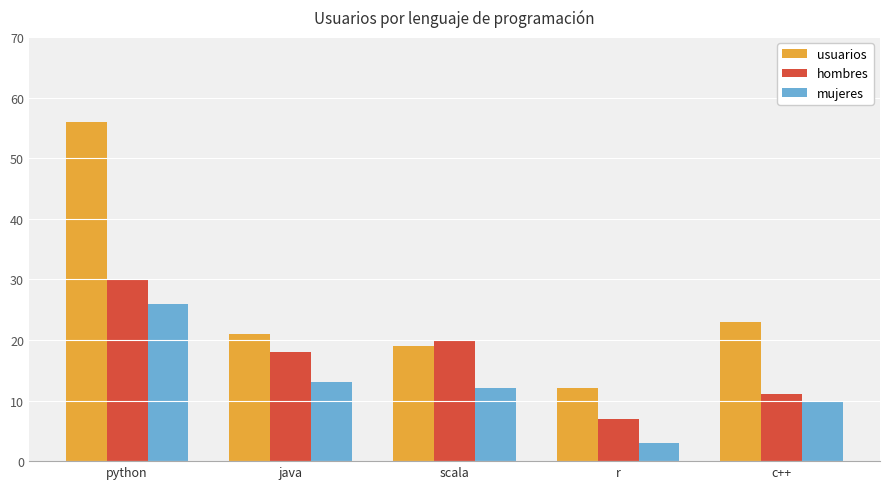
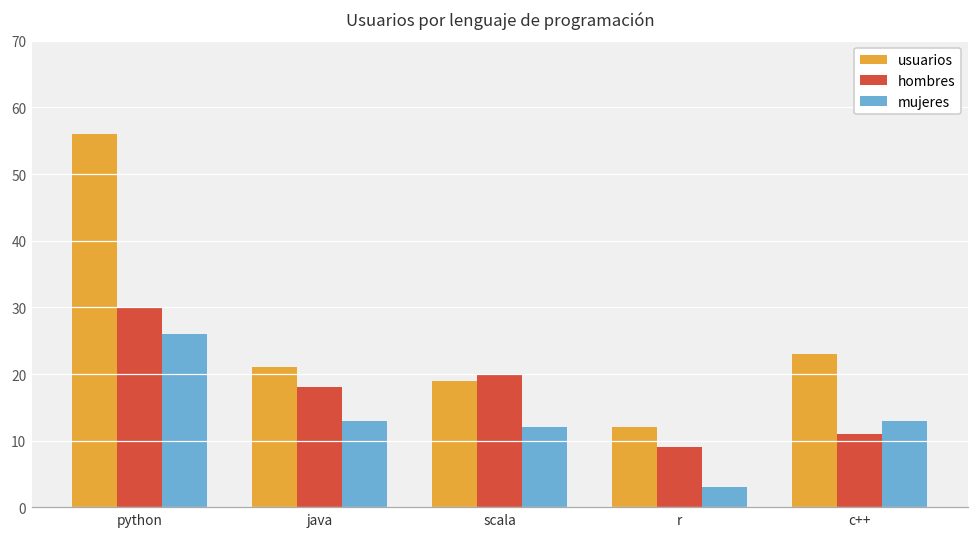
  {
    "usuarios": {
      "python": 56,
      "java": 21,
      "scala": 19,
      "r": 12,
      "c++": 23
    },
    "hombres": {
      "python": 30,
      "java": 18,
      "scala": 20,
-     "r": 7,
+     "r": 9,
      "c++": 11
    },
    "mujeres": {
      "python": 26,
      "java": 13,
      "scala": 12,
      "r": 3,
-     "c++": 10
+     "c++": 13
    }
  }
